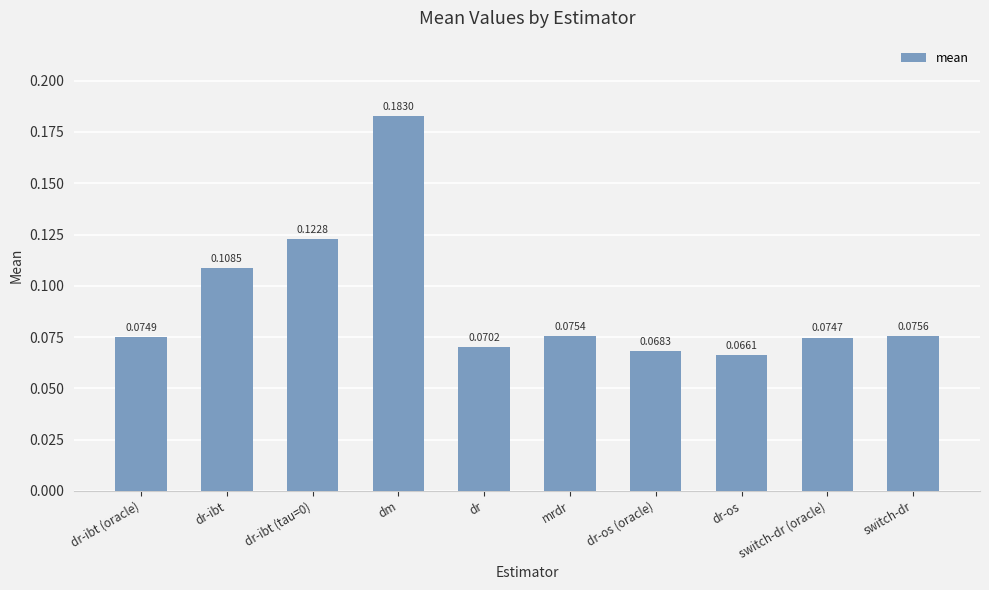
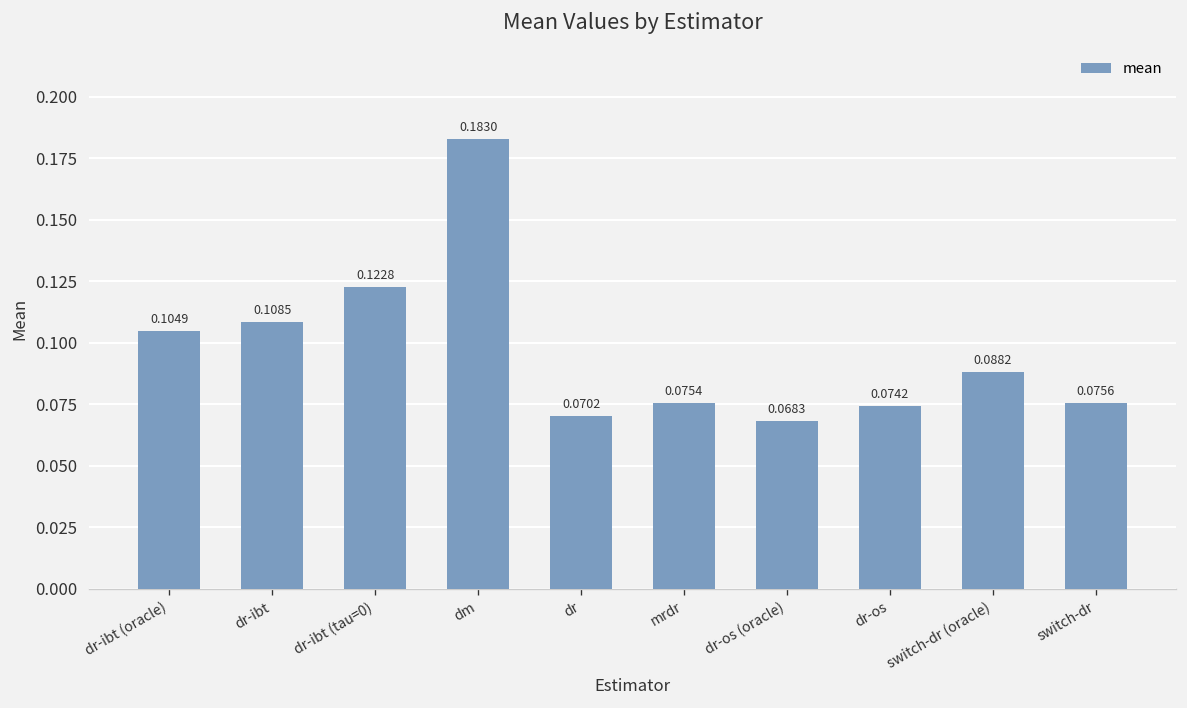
  {
-   "dr-ibt (oracle)": 0.0749,
+   "dr-ibt (oracle)": 0.1049,
    "dr-ibt": 0.1085,
    "dr-ibt (tau=0)": 0.1228,
    "dm": 0.1830,
    "dr": 0.0702,
    "mrdr": 0.0754,
    "dr-os (oracle)": 0.0683,
-   "dr-os": 0.0661,
-   "switch-dr (oracle)": 0.0747,
+   "dr-os": 0.0742,
+   "switch-dr (oracle)": 0.0882,
    "switch-dr": 0.0756
  }
